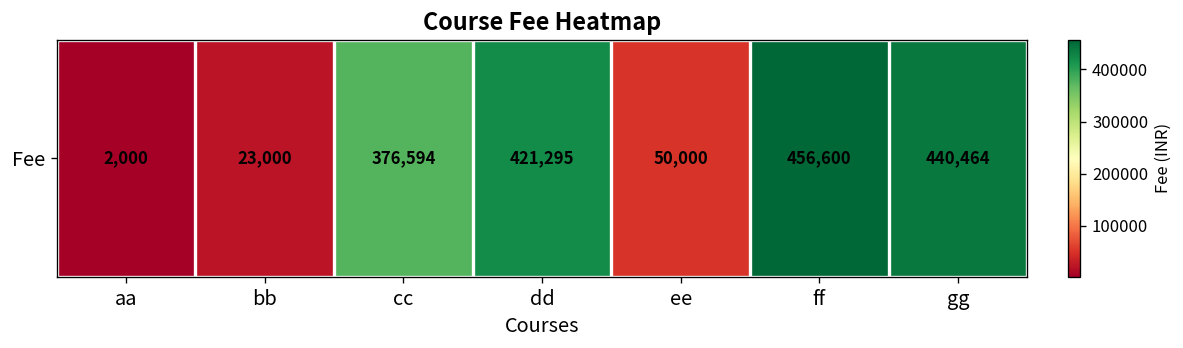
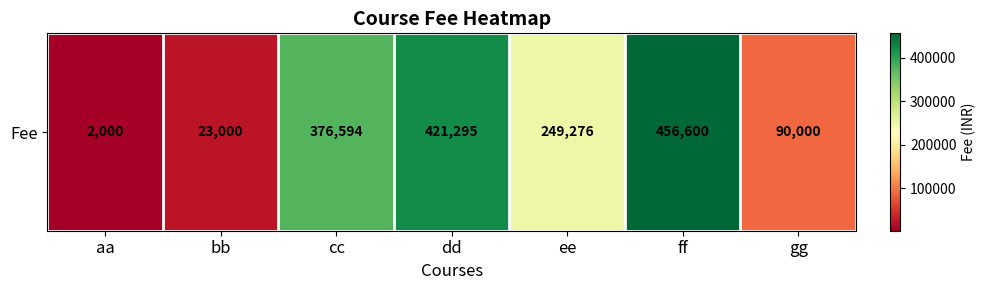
  {
    "Fee": {
      "aa": "2,000",
      "bb": "23,000",
      "cc": "376,594",
      "dd": "421,295",
-     "ee": "50,000",
+     "ee": "249,276",
      "ff": "456,600",
-     "gg": "440,464"
+     "gg": "90,000"
    }
  }
